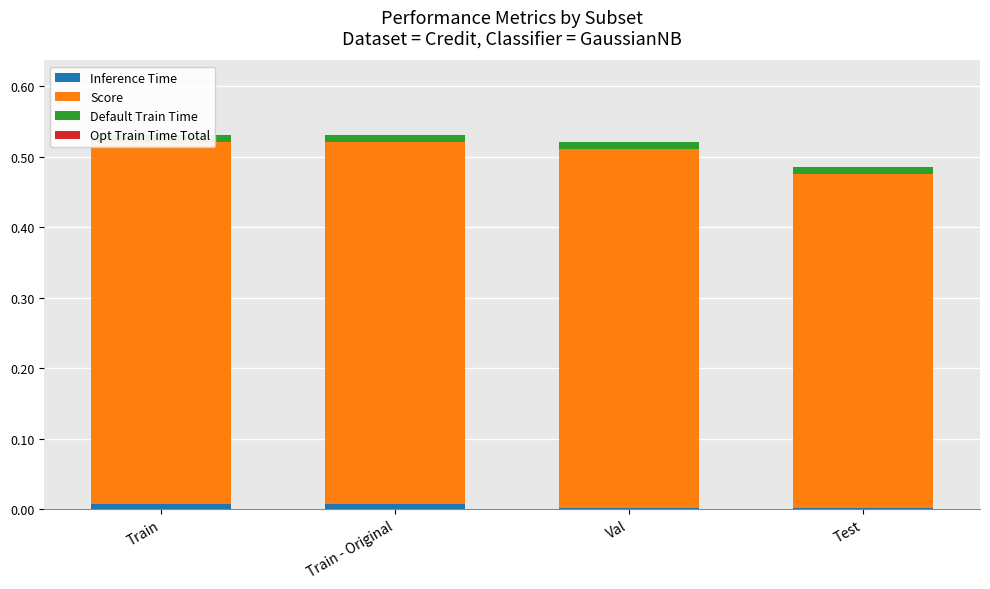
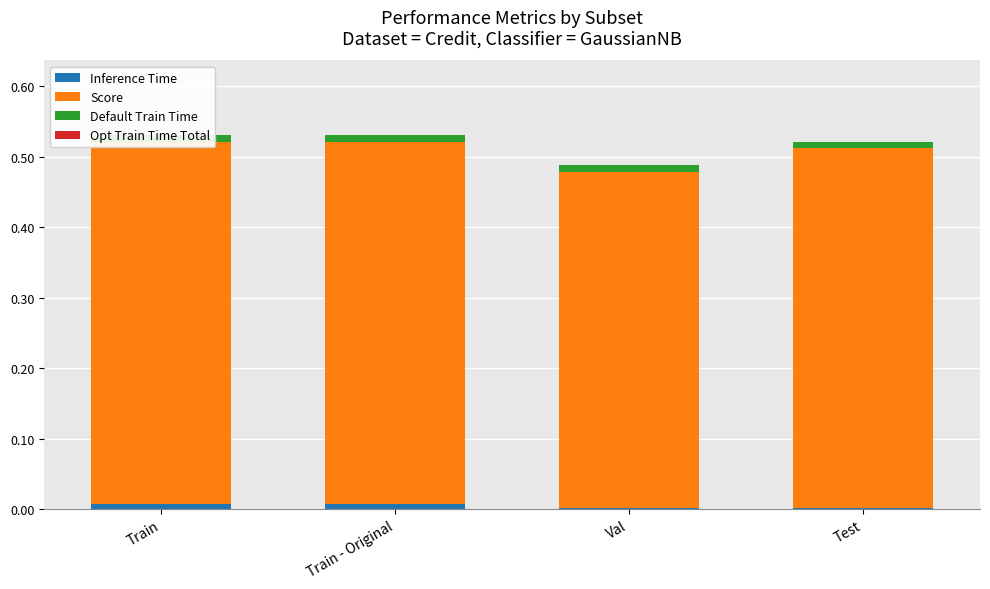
  {
    "Inference Time": {
      "Train": 0.01,
      "Train - Original": 0.01
    },
    "Score": {
      "Train - Original": 0.51,
-     "Val": 0.51,
-     "Test": 0.47
+     "Val": 0.48,
+     "Test": 0.51
    }
  }
